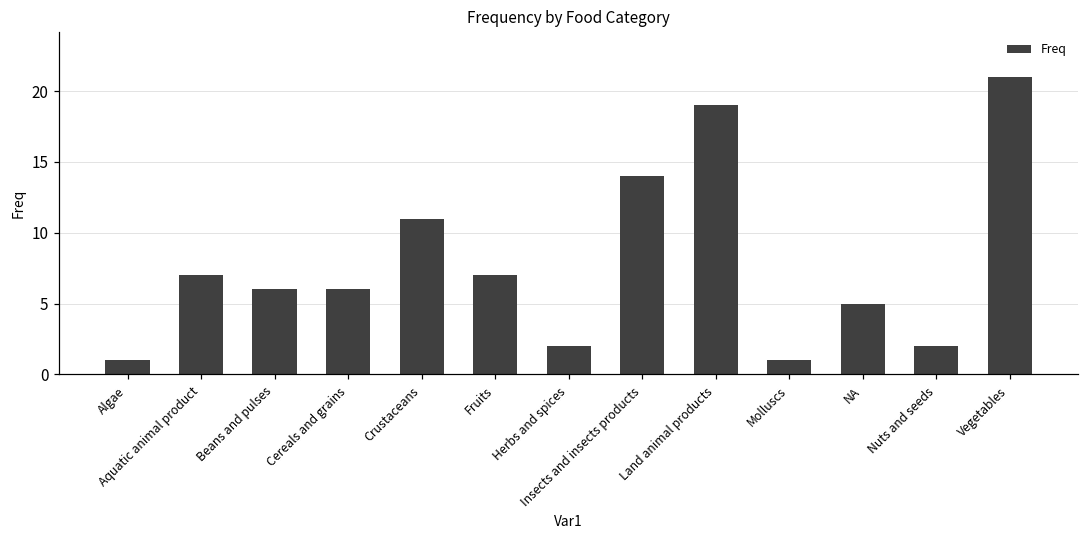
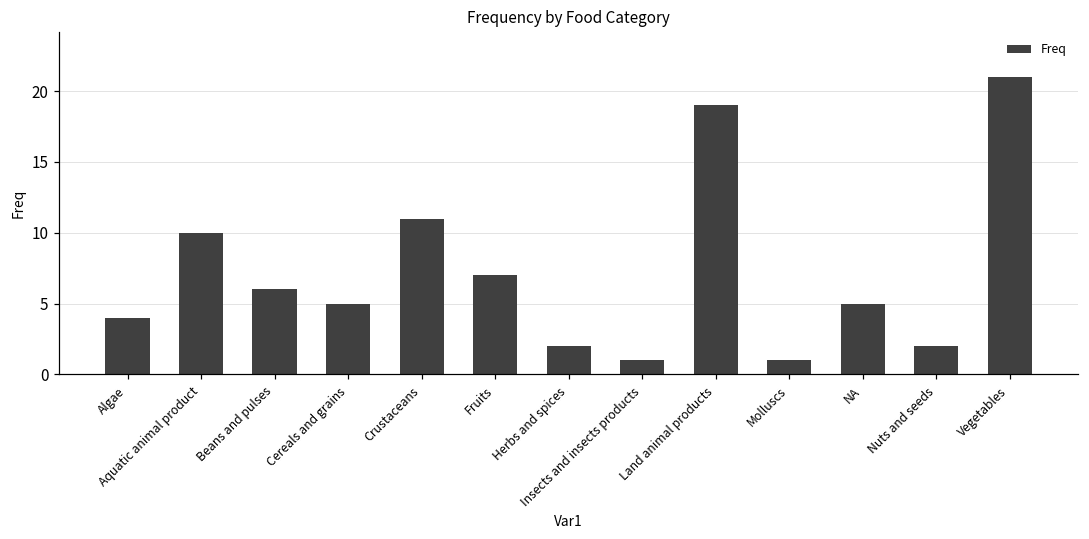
  {
-   "Algae": 1,
-   "Aquatic animal product": 7,
+   "Algae": 4,
+   "Aquatic animal product": 10,
    "Beans and pulses": 6,
-   "Cereals and grains": 6,
+   "Cereals and grains": 5,
    "Crustaceans": 11,
    "Fruits": 7,
    "Herbs and spices": 2,
-   "Insects and insects products": 14,
+   "Insects and insects products": 1,
    "Land animal products": 19,
    "Molluscs": 1,
    "NA": 5,
    "Nuts and seeds": 2,
    "Vegetables": 21
  }
